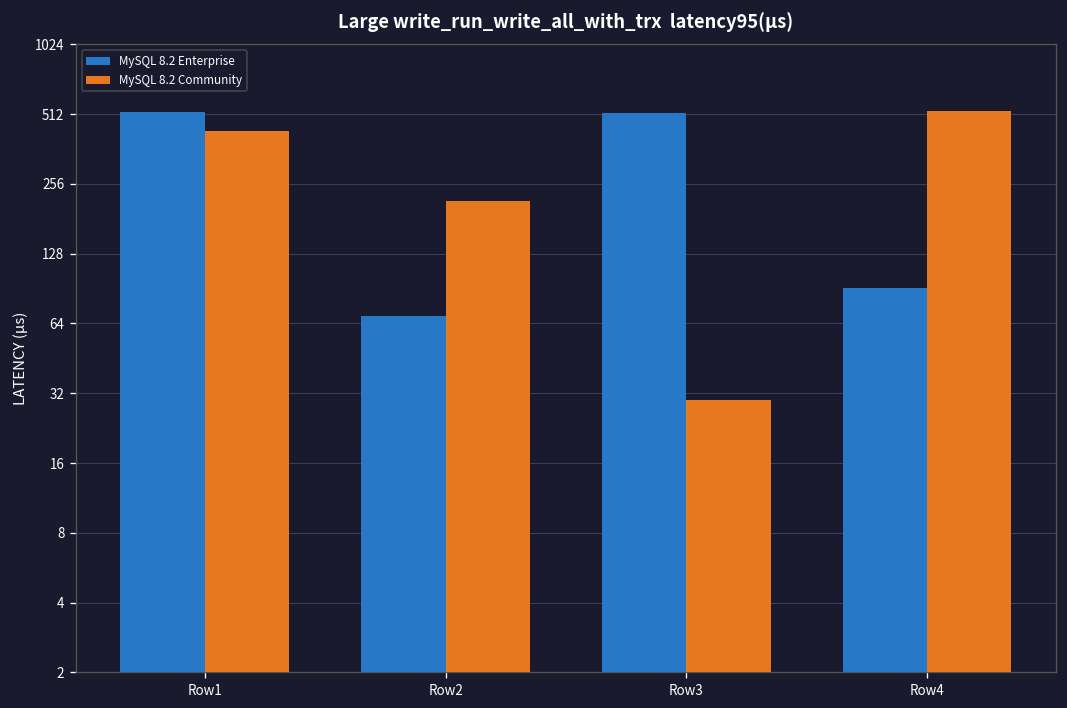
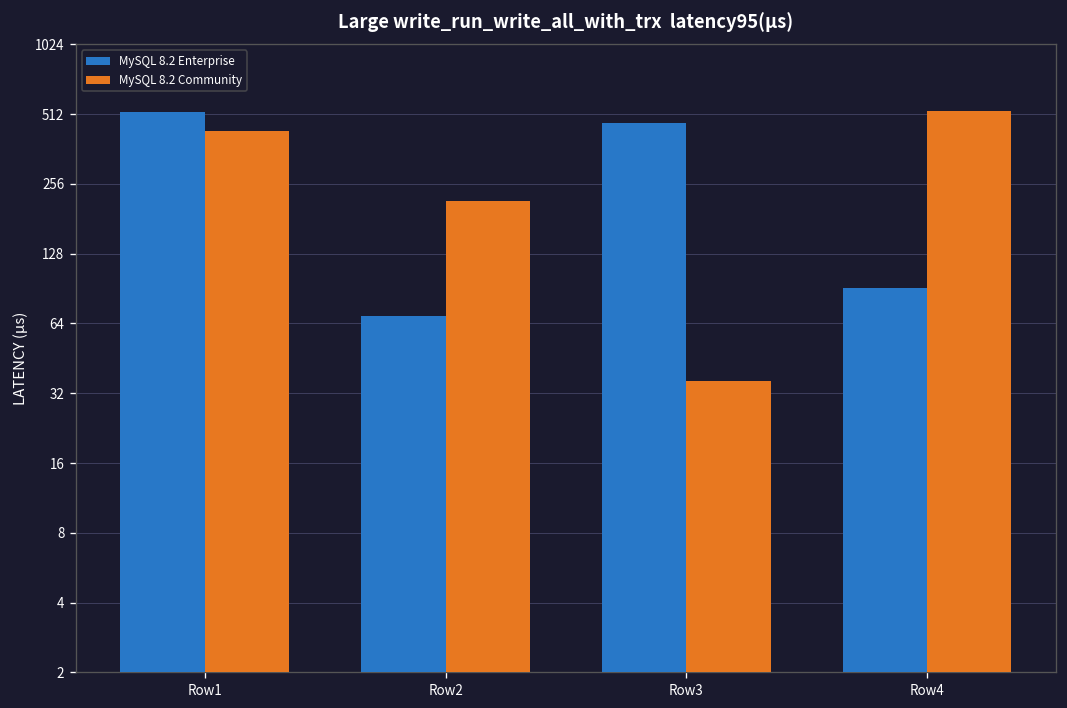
  {
    "MySQL 8.2 Enterprise": {
      "Row1": 520,
      "Row2": 69,
-     "Row3": 520,
+     "Row3": 470,
      "Row4": 90
    },
    "MySQL 8.2 Community": {
      "Row1": 430,
      "Row2": 220,
-     "Row3": 30,
+     "Row3": 36,
      "Row4": 530
    }
  }
